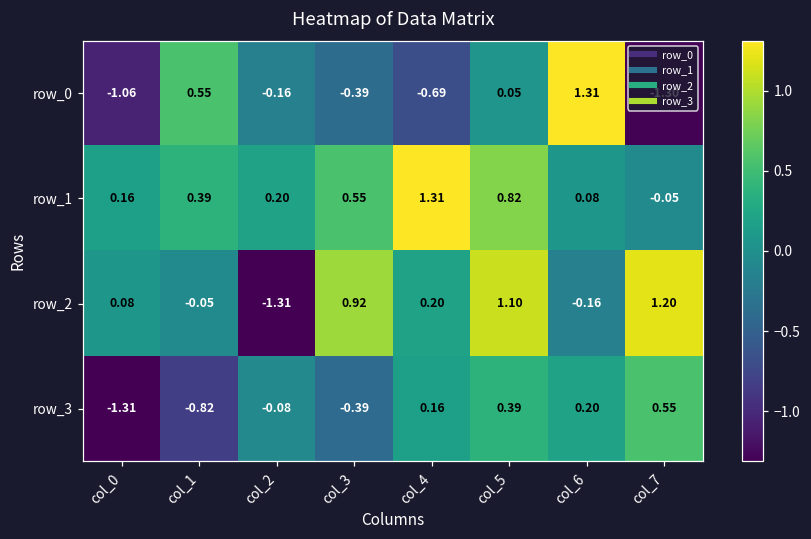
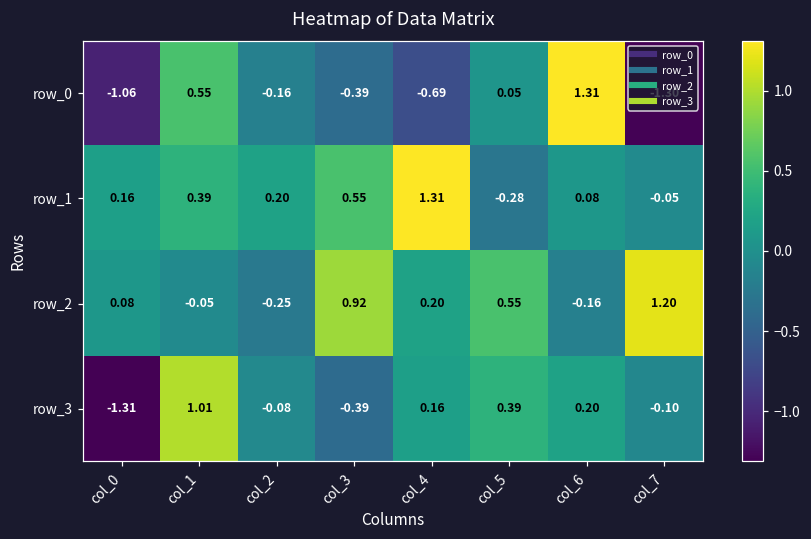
  {
    "row_0": {
      "col_0": -1.06,
      "col_1": 0.55,
      "col_2": -0.16,
      "col_3": -0.39,
      "col_4": -0.69,
      "col_5": 0.05,
      "col_6": 1.31
    },
    "row_1": {
      "col_0": 0.16,
      "col_1": 0.39,
      "col_2": 0.20,
      "col_3": 0.55,
      "col_4": 1.31,
-     "col_5": 0.82,
+     "col_5": -0.28,
      "col_6": 0.08,
      "col_7": -0.05
    },
    "row_2": {
      "col_0": 0.08,
      "col_1": -0.05,
-     "col_2": -1.31,
+     "col_2": -0.25,
      "col_3": 0.92,
      "col_4": 0.20,
-     "col_5": 1.10,
+     "col_5": 0.55,
      "col_6": -0.16,
      "col_7": 1.20
    },
    "row_3": {
      "col_0": -1.31,
-     "col_1": -0.82,
+     "col_1": 1.01,
      "col_2": -0.08,
      "col_3": -0.39,
      "col_4": 0.16,
      "col_5": 0.39,
      "col_6": 0.20,
-     "col_7": 0.55
+     "col_7": -0.10
    }
  }
